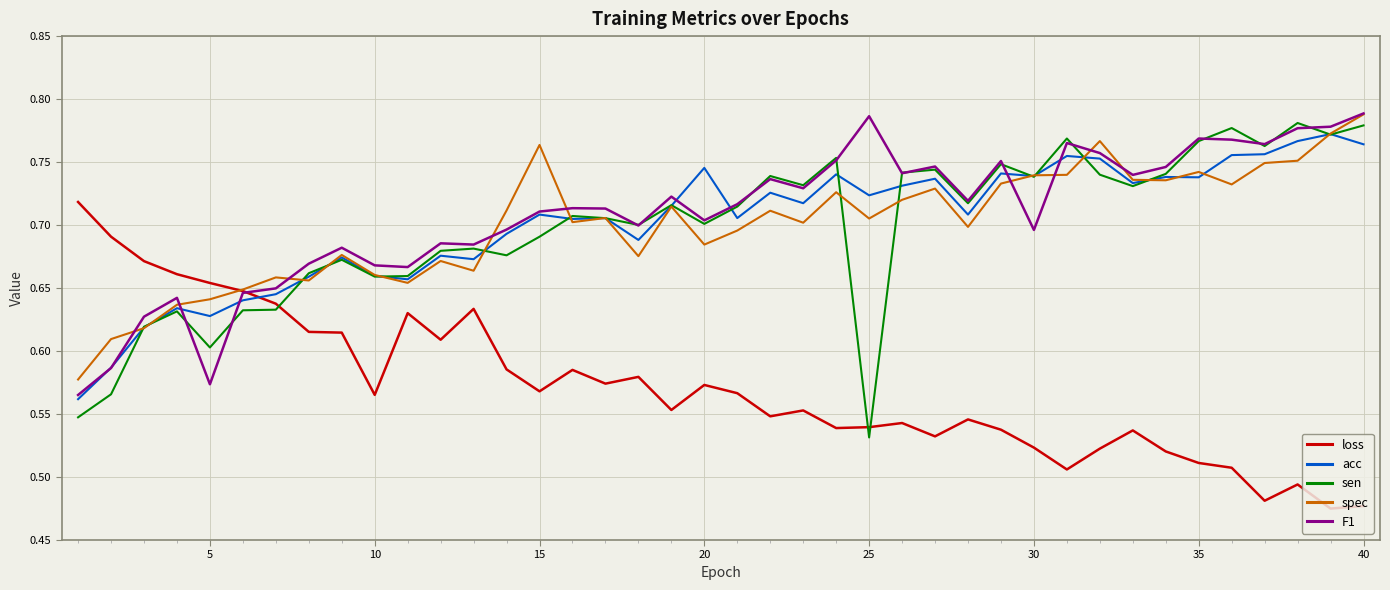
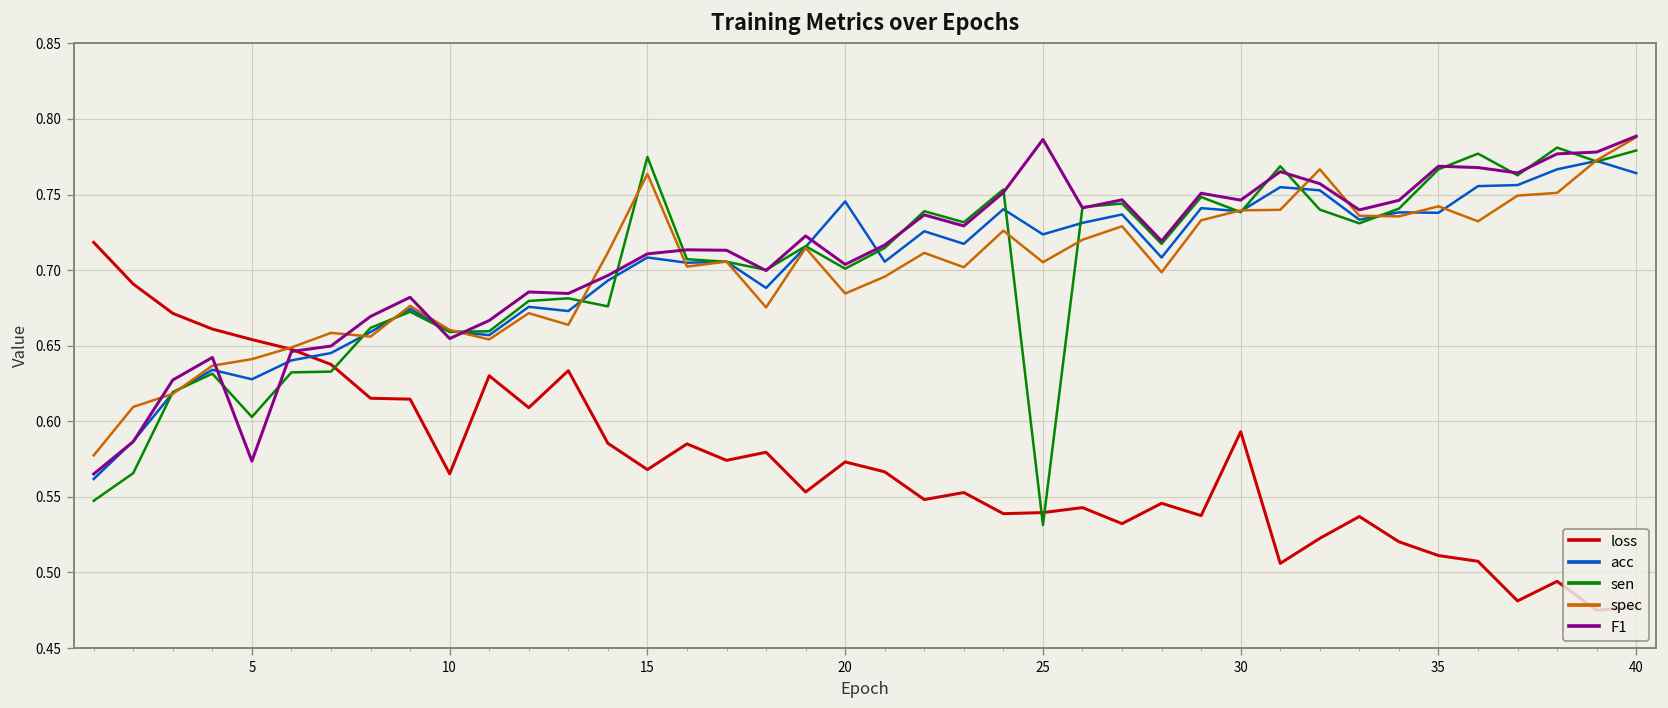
  {
    "loss": {
      "5": 0.654,
      "10": 0.565,
      "15": 0.568,
      "20": 0.573,
      "25": 0.540,
-     "30": 0.523,
+     "30": 0.593,
      "35": 0.511
    },
    "acc": {
      "5": 0.628,
      "15": 0.708,
      "20": 0.745,
      "25": 0.724,
      "35": 0.738,
      "40": 0.764
    },
    "sen": {
      "5": 0.603,
-     "15": 0.691,
+     "15": 0.775,
      "20": 0.701,
      "25": 0.531,
      "35": 0.767,
      "40": 0.779
    },
    "spec": {
      "5": 0.641,
      "15": 0.764,
      "20": 0.685,
      "25": 0.705,
      "35": 0.742
    },
    "F1": {
      "5": 0.574,
-     "10": 0.668,
+     "10": 0.655,
      "15": 0.711,
      "20": 0.704,
      "25": 0.786,
-     "30": 0.696,
+     "30": 0.746,
      "35": 0.769
    }
  }
